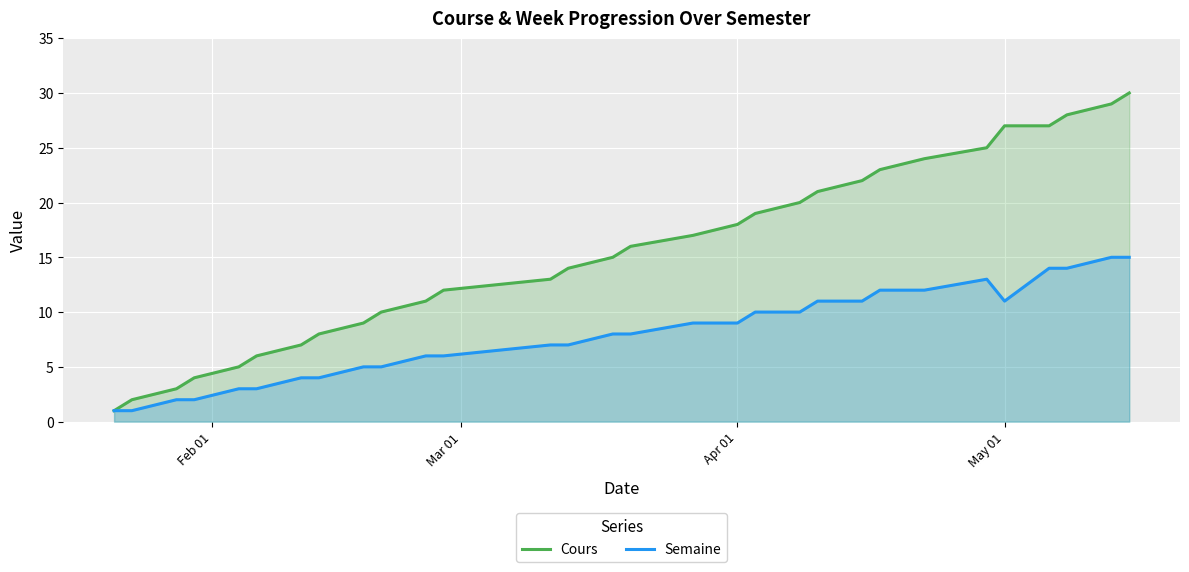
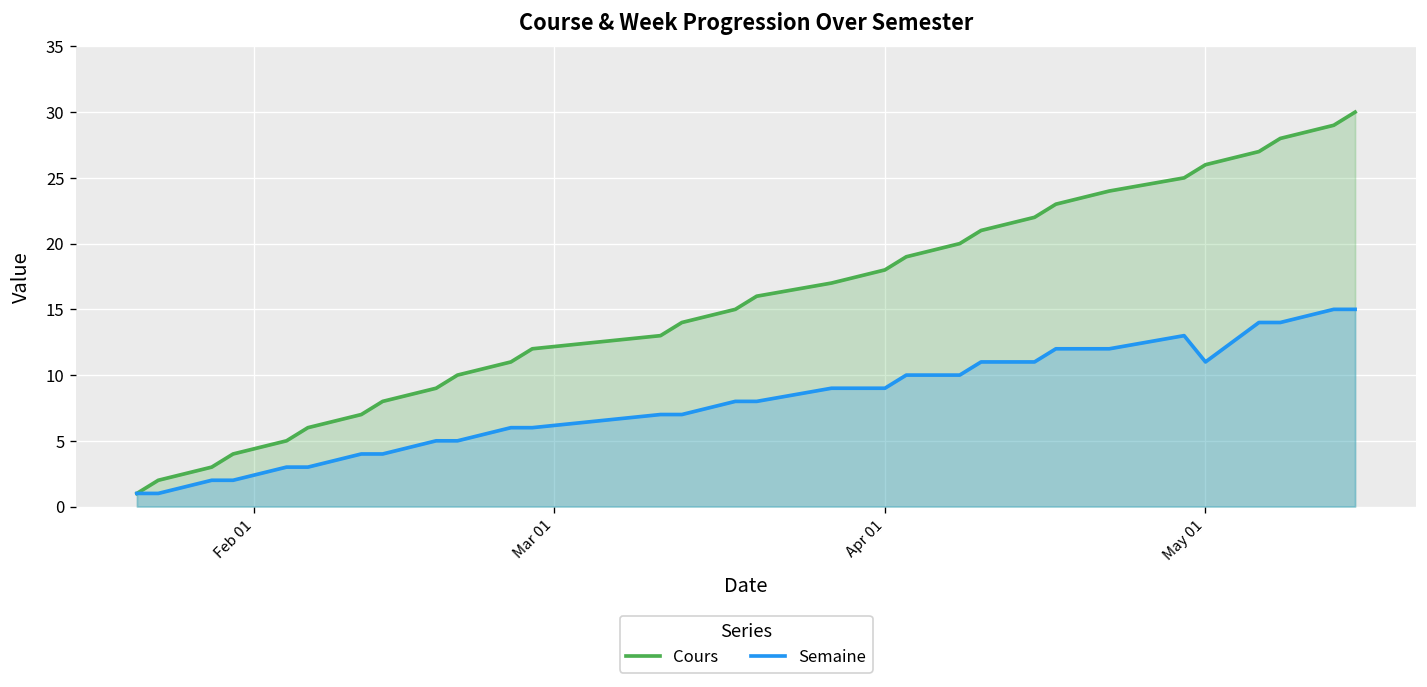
  {
    "Cours": {
      "Apr 01": 18,
-     "May 01": 27
+     "May 01": 26
    },
    "Semaine": {
      "Apr 01": 9,
      "May 01": 11
    }
  }
